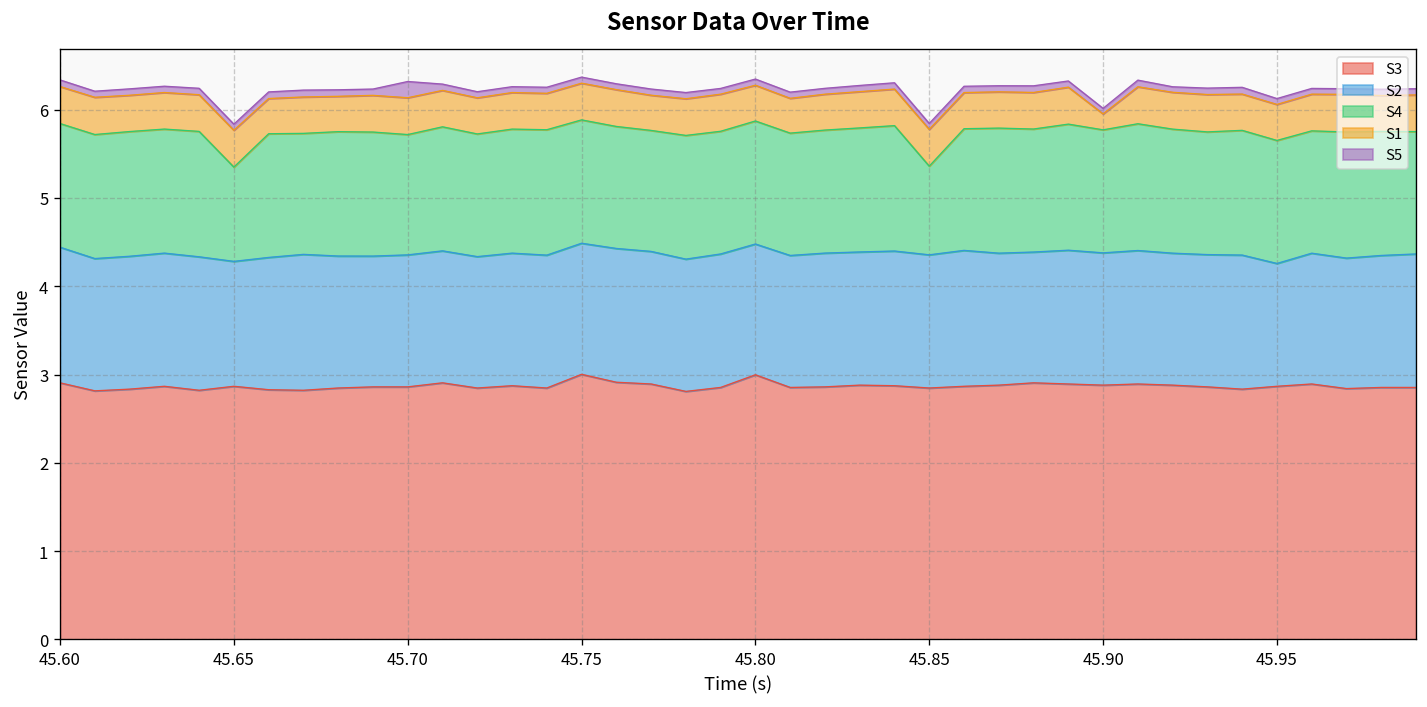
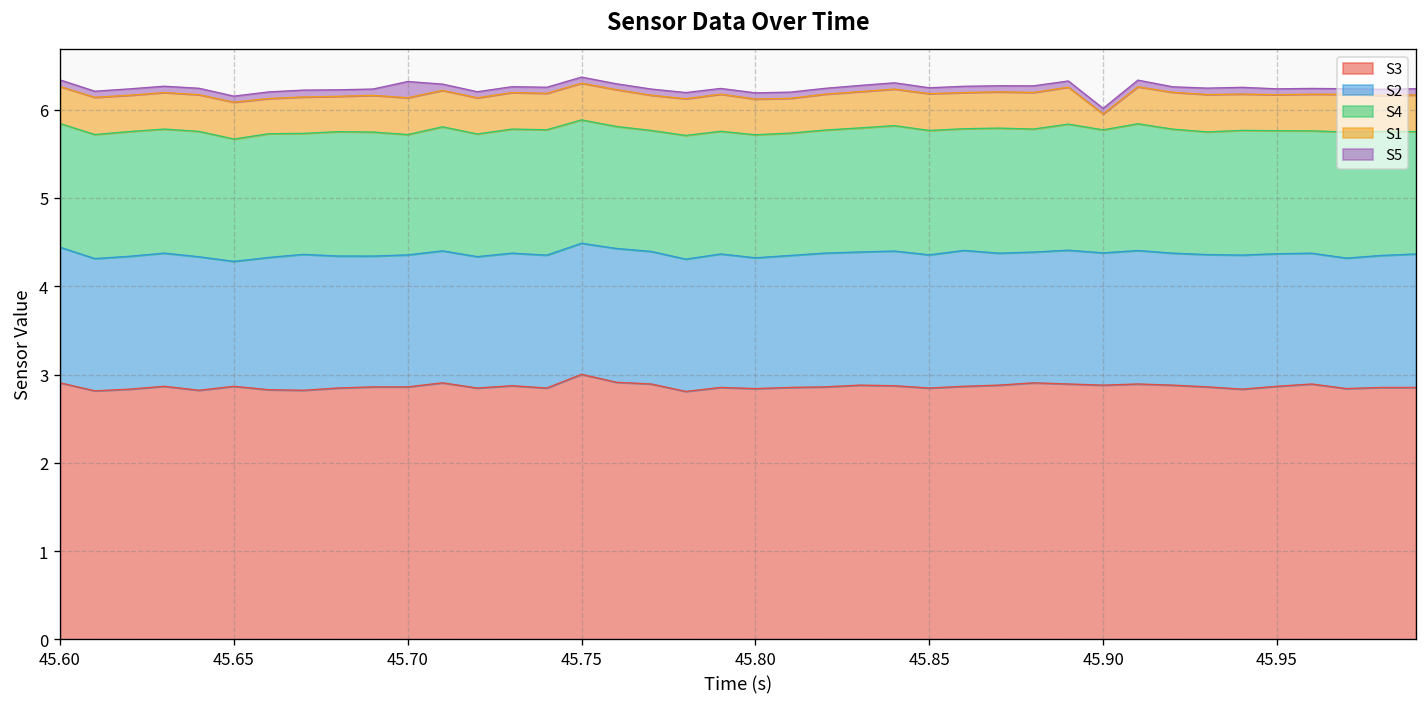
  {
    "S3": {
      "45.60": 2.9,
      "45.65": 2.9,
      "45.70": 2.9,
      "45.75": 3.0,
-     "45.80": 3.0,
+     "45.80": 2.8,
      "45.85": 2.8,
      "45.90": 2.9,
      "45.95": 2.9
    },
    "S2": {
      "45.60": 1.5,
      "45.65": 1.4,
      "45.70": 1.5,
      "45.75": 1.5,
      "45.80": 1.5,
      "45.85": 1.5,
      "45.90": 1.5,
-     "45.95": 1.4
+     "45.95": 1.5
    },
    "S4": {
      "45.60": 1.4,
-     "45.65": 1.1,
+     "45.65": 1.4,
      "45.70": 1.4,
      "45.75": 1.4,
      "45.80": 1.4,
-     "45.85": 1.0,
+     "45.85": 1.4,
      "45.90": 1.4,
      "45.95": 1.4
    },
    "S1": {
      "45.60": 0.4,
      "45.65": 0.4,
      "45.70": 0.4,
      "45.75": 0.4,
      "45.80": 0.4,
      "45.85": 0.4,
      "45.90": 0.2,
      "45.95": 0.4
    },
    "S5": {
      "45.60": 0.1,
      "45.65": 0.1,
      "45.70": 0.2,
      "45.75": 0.1,
      "45.80": 0.1,
      "45.85": 0.1,
      "45.90": 0.1,
      "45.95": 0.1
    }
  }
